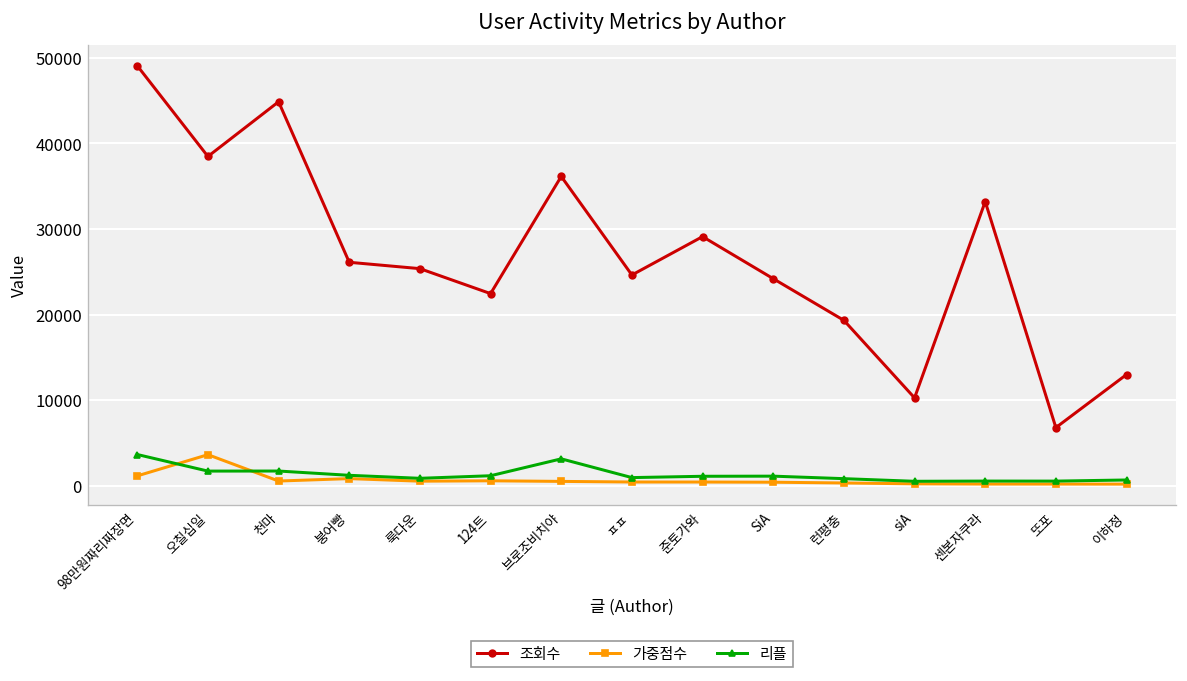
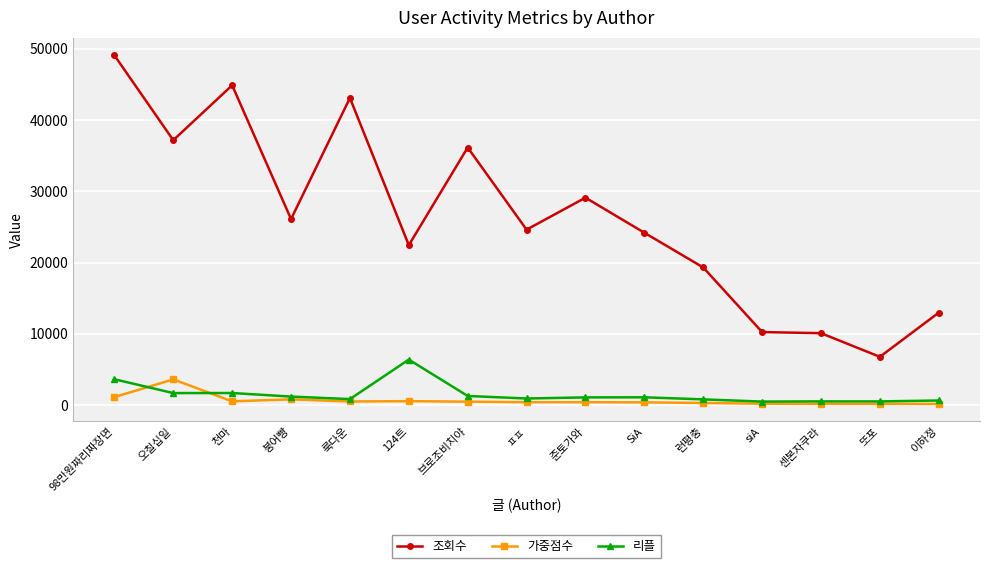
  {
    "조회수": {
      "98만원짜리짜장면": 49000,
-     "오칠십일": 38000,
+     "오칠십일": 37000,
      "천마": 45000,
      "붕어빵": 26000,
-     "룩다운": 25000,
+     "룩다운": 43000,
      "124트": 22000,
      "브로조비치야": 36000,
      "ㅍㅍ": 25000,
      "준토가와": 29000,
      "SiA": 24000,
      "런평충": 19000,
      "siA": 10000,
-     "센본자쿠라": 33000,
+     "센본자쿠라": 10000,
      "또포": 7000,
      "이하정": 13000
    },
    "가중점수": {
      "98만원짜리짜장면": 1000,
      "오칠십일": 4000,
      "천마": 1000,
      "붕어빵": 1000,
      "124트": 1000,
      "브로조비치야": 1000,
      "ㅍㅍ": 0,
      "준토가와": 0,
      "SiA": 0,
      "런평충": 0,
      "이하정": 0
    },
    "리플": {
      "98만원짜리짜장면": 4000,
      "오칠십일": 2000,
      "천마": 2000,
      "붕어빵": 1000,
-     "124트": 1000,
-     "브로조비치야": 3000,
+     "124트": 6000,
+     "브로조비치야": 1000,
      "ㅍㅍ": 1000,
      "준토가와": 1000,
      "SiA": 1000,
      "런평충": 1000,
      "이하정": 1000
    }
  }
